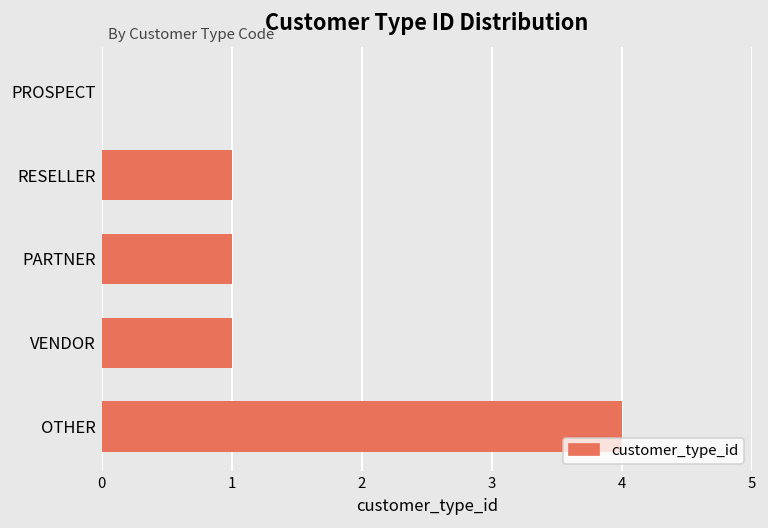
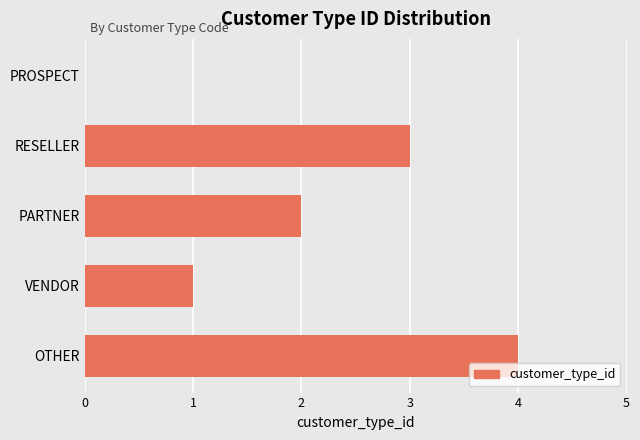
  {
    "PROSPECT": 0,
-   "RESELLER": 1,
-   "PARTNER": 1,
+   "RESELLER": 3,
+   "PARTNER": 2,
    "VENDOR": 1,
    "OTHER": 4
  }
